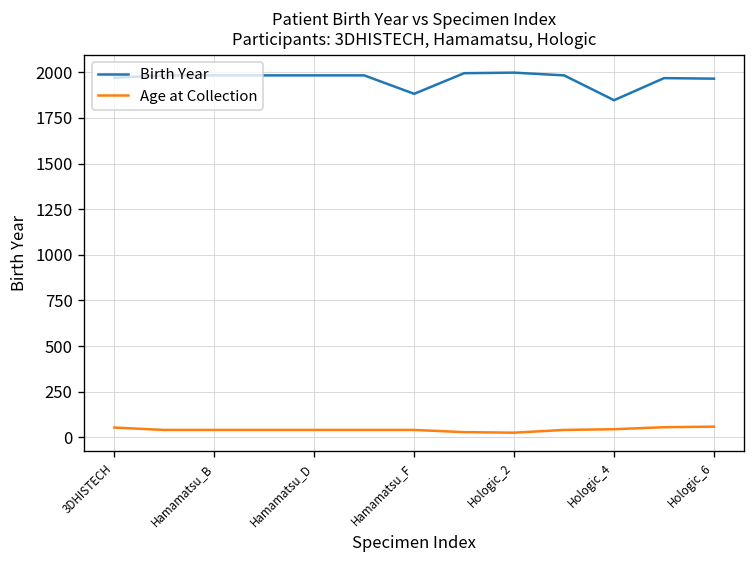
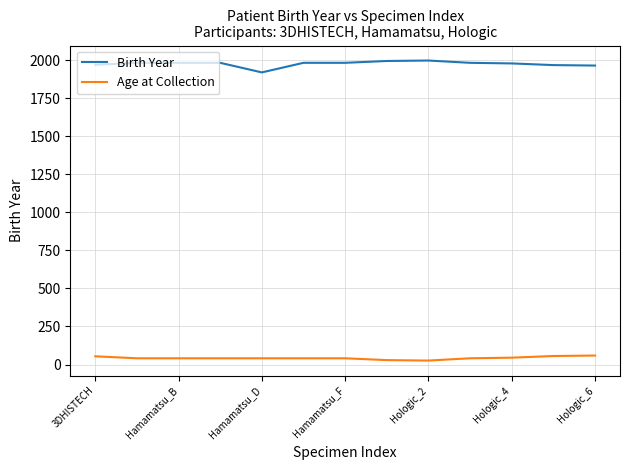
  {
    "Birth Year": {
-     "Hamamatsu_D": 1980,
-     "Hamamatsu_F": 1880,
+     "Hamamatsu_D": 1920,
+     "Hamamatsu_F": 1980,
      "Hologic_2": 2000,
-     "Hologic_4": 1850,
+     "Hologic_4": 1980,
      "Hologic_6": 1970
    },
    "Age at Collection": {
      "3DHISTECH": 50,
      "Hamamatsu_B": 40,
      "Hamamatsu_D": 40,
      "Hamamatsu_F": 40,
      "Hologic_2": 30,
      "Hologic_4": 50,
      "Hologic_6": 60
    }
  }
